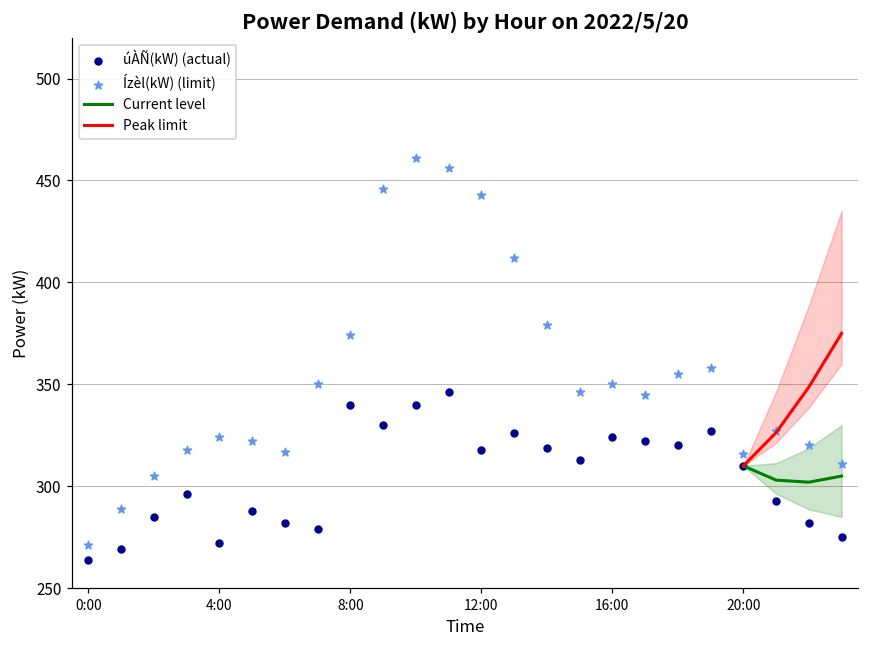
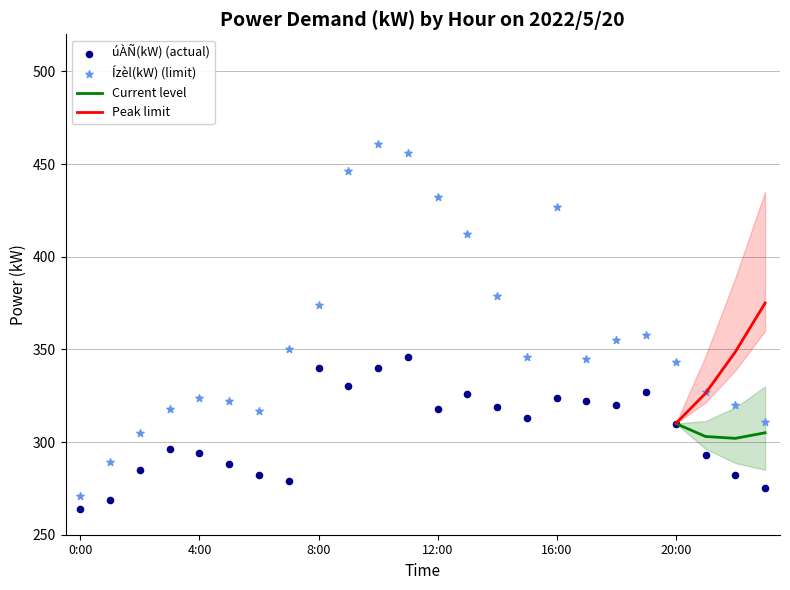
  {
    "úÀÑ(kW) (actual)": {
-     "4:00": 272
+     "4:00": 294
    },
    "Ízèl(kW) (limit)": {
-     "12:00": 443,
-     "16:00": 350,
-     "20:00": 316
+     "12:00": 432,
+     "16:00": 427,
+     "20:00": 343
    }
  }
